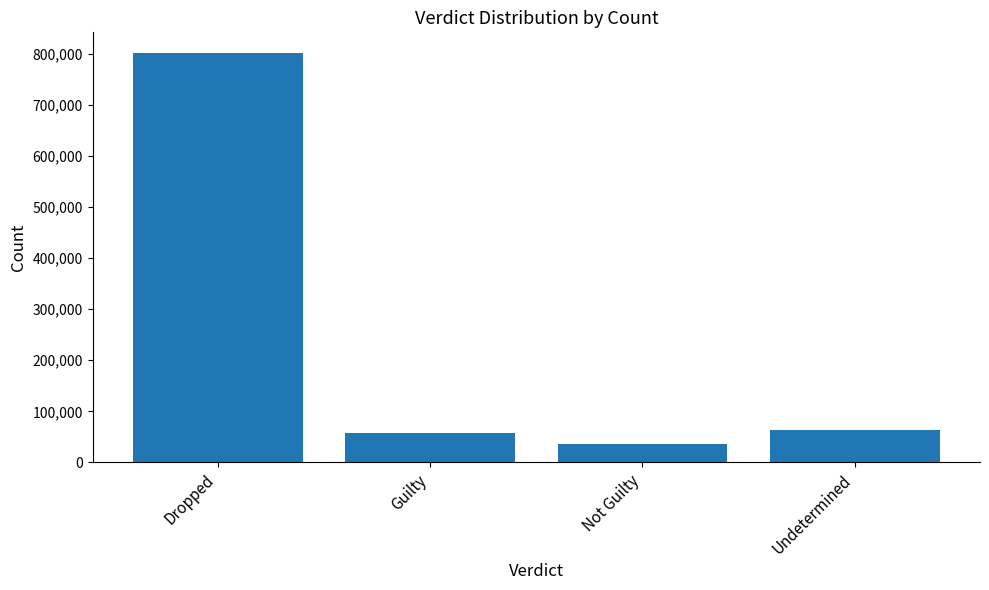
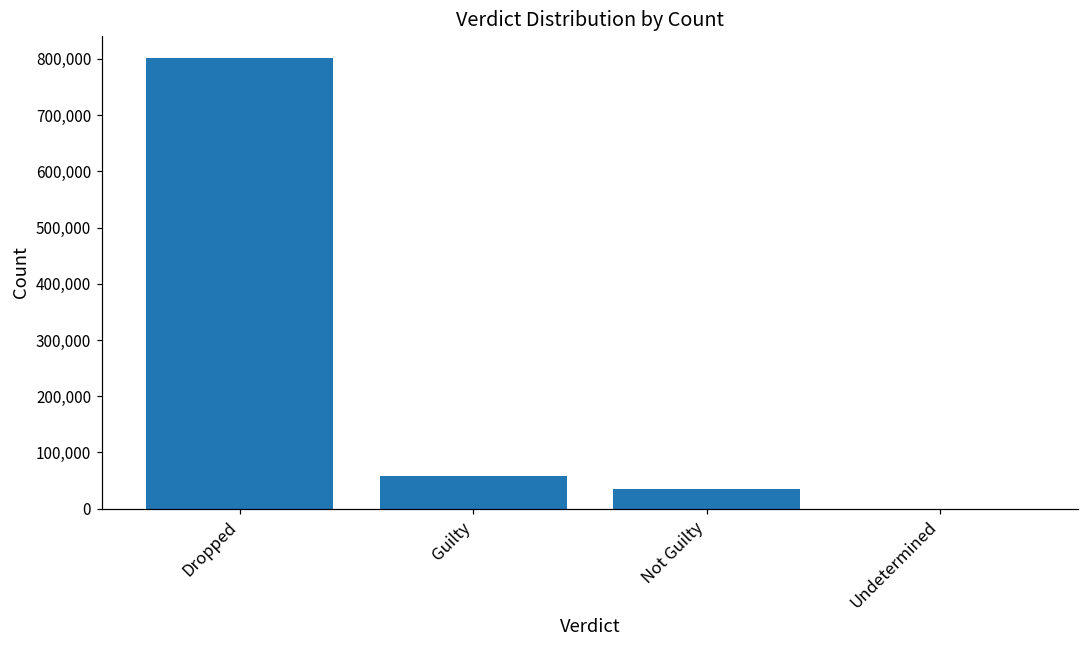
  {
    "Dropped": "800,000",
    "Guilty": "60,000",
    "Not Guilty": "40,000",
-   "Undetermined": "60,000"
+   "Undetermined": "0"
  }
